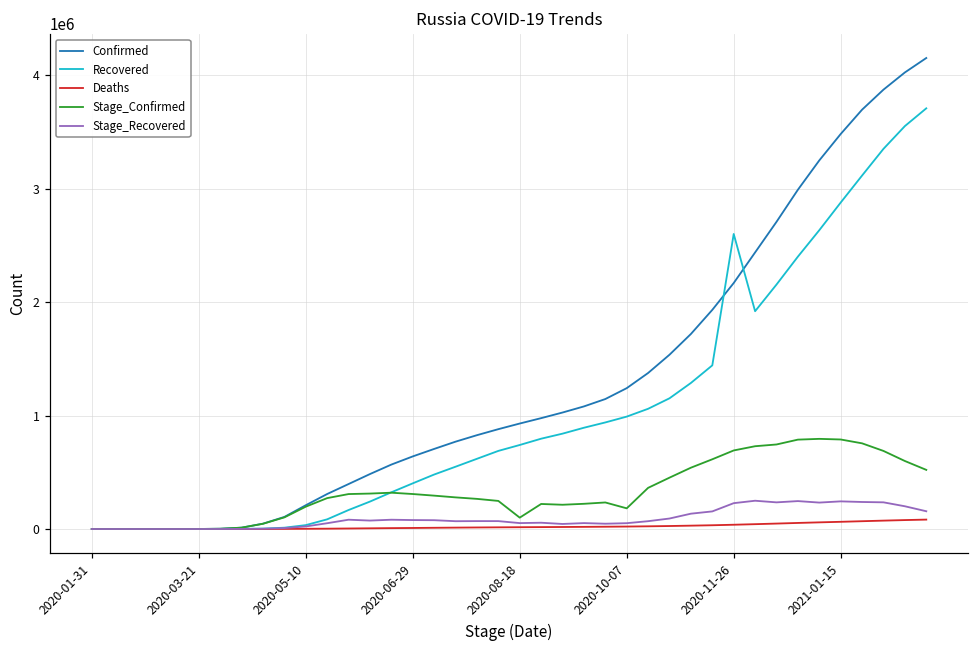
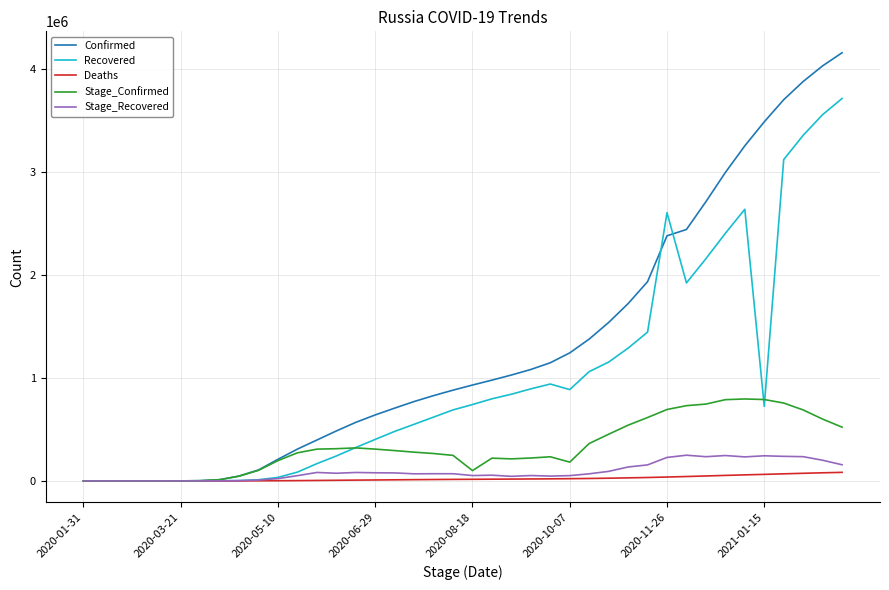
  {
    "Confirmed": {
      "2020-06-29": 640000,
      "2020-08-18": 930000,
      "2020-10-07": 1240000,
-     "2020-11-26": 2170000,
+     "2020-11-26": 2380000,
      "2021-01-15": 3480000
    },
    "Recovered": {
      "2020-06-29": 400000,
      "2020-08-18": 740000,
-     "2020-10-07": 990000,
+     "2020-10-07": 890000,
      "2020-11-26": 2600000,
-     "2021-01-15": 2880000
+     "2021-01-15": 720000
    },
    "Deaths": {
      "2020-06-29": 10000,
      "2020-08-18": 20000,
      "2020-10-07": 20000,
      "2020-11-26": 40000,
      "2021-01-15": 60000
    },
    "Stage_Confirmed": {
      "2020-06-29": 310000,
      "2020-08-18": 100000,
      "2020-10-07": 180000,
      "2020-11-26": 690000,
      "2021-01-15": 790000
    },
    "Stage_Recovered": {
      "2020-06-29": 80000,
      "2020-08-18": 50000,
      "2020-10-07": 50000,
      "2020-11-26": 230000,
      "2021-01-15": 240000
    }
  }
